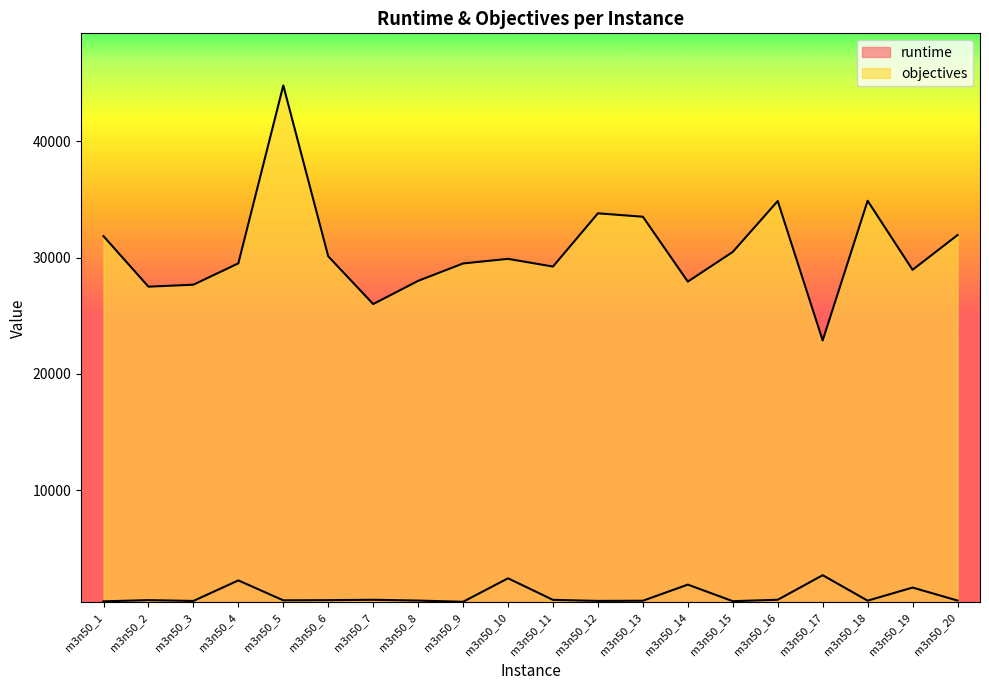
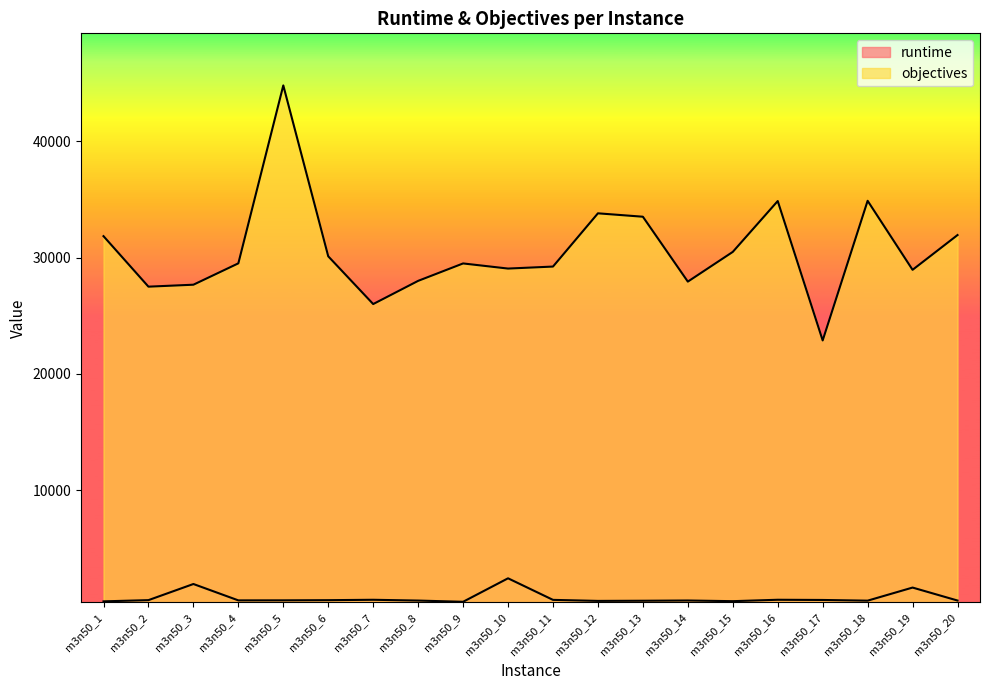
  {
    "runtime": {
      "m3n50_1": 400,
      "m3n50_2": 500,
-     "m3n50_3": 500,
-     "m3n50_4": 2200,
+     "m3n50_3": 1900,
+     "m3n50_4": 500,
      "m3n50_5": 500,
      "m3n50_6": 500,
      "m3n50_7": 600,
      "m3n50_8": 500,
      "m3n50_9": 400,
      "m3n50_10": 2400,
      "m3n50_11": 600,
      "m3n50_12": 500,
      "m3n50_13": 500,
-     "m3n50_14": 1900,
+     "m3n50_14": 500,
      "m3n50_15": 400,
      "m3n50_16": 600,
-     "m3n50_17": 2700,
+     "m3n50_17": 500,
      "m3n50_18": 500,
      "m3n50_19": 1600,
      "m3n50_20": 500
    },
    "objectives": {
      "m3n50_1": 31800,
      "m3n50_2": 27500,
      "m3n50_3": 27700,
      "m3n50_4": 29500,
      "m3n50_5": 44800,
      "m3n50_6": 30100,
      "m3n50_7": 26000,
      "m3n50_8": 28000,
      "m3n50_9": 29500,
-     "m3n50_10": 29900,
+     "m3n50_10": 29100,
      "m3n50_11": 29200,
      "m3n50_12": 33800,
      "m3n50_13": 33500,
      "m3n50_14": 27900,
      "m3n50_15": 30500,
      "m3n50_16": 34900,
      "m3n50_17": 22900,
      "m3n50_18": 34900,
      "m3n50_19": 29000,
      "m3n50_20": 31900
    }
  }
